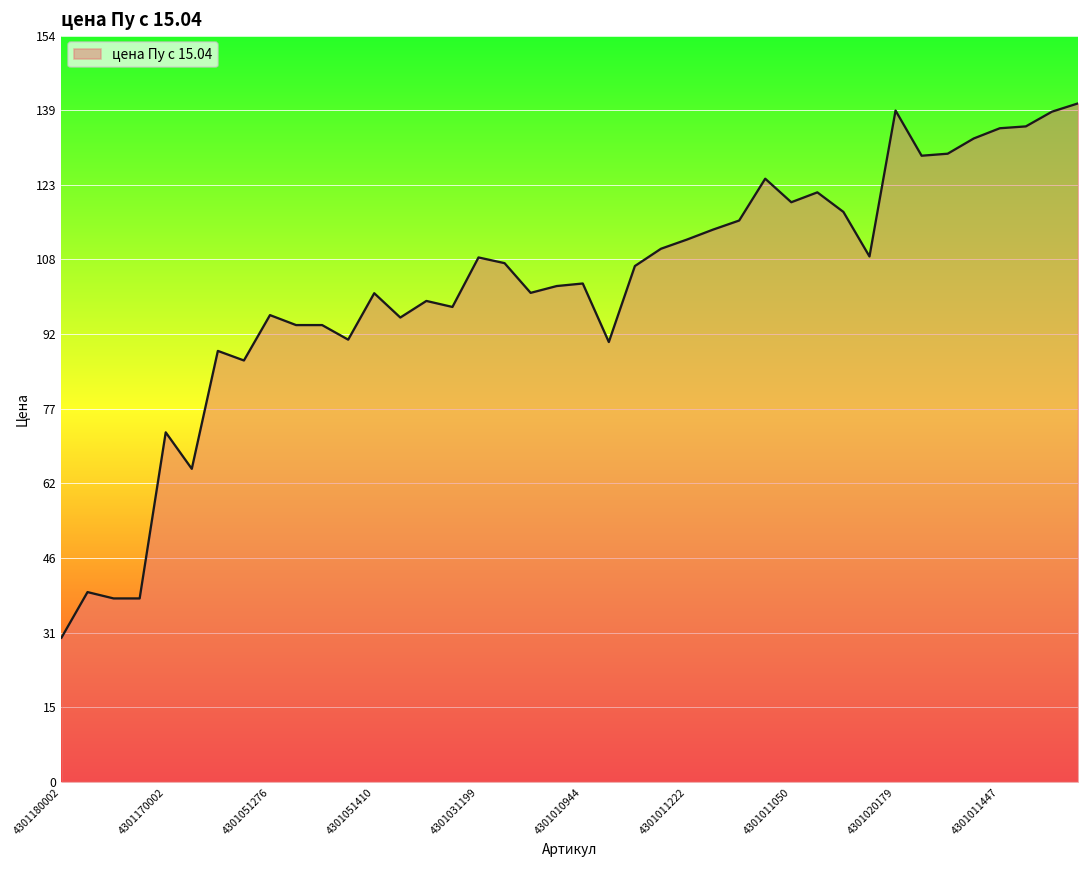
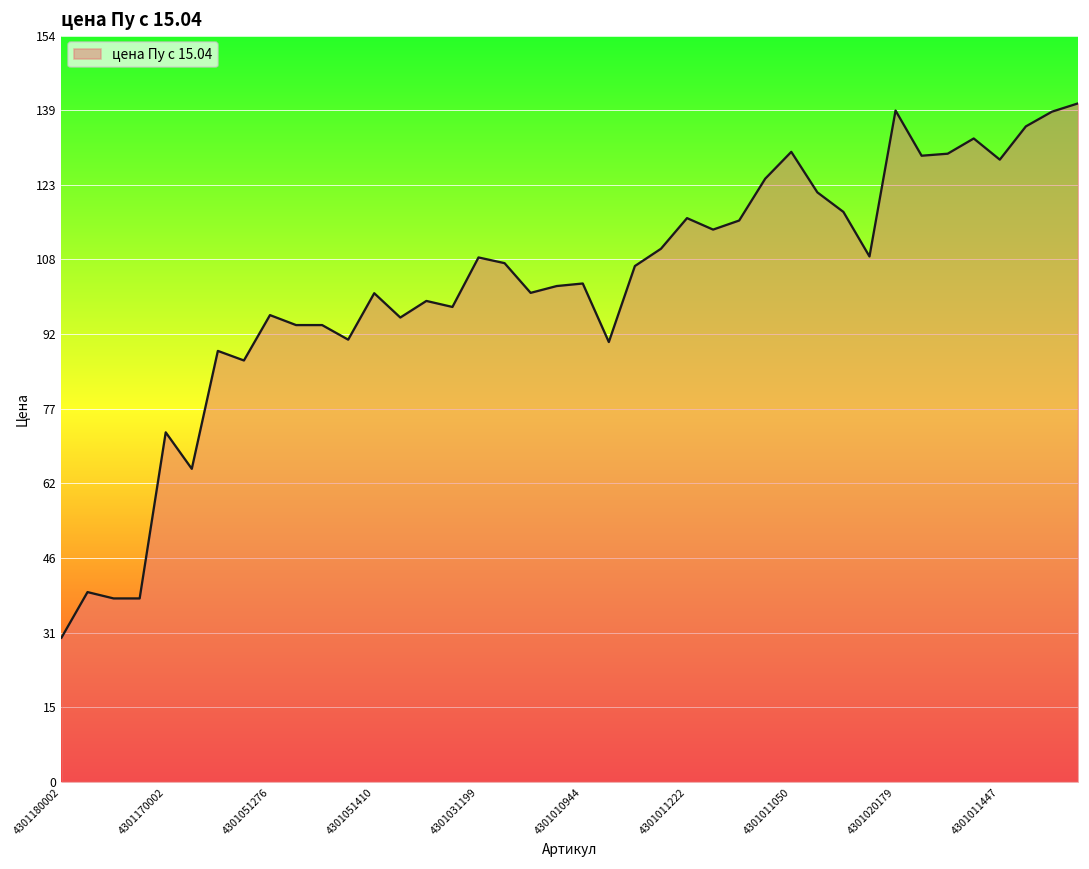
  {
    "4301180002": 30,
    "4301170002": 72,
    "4301051276": 96,
    "4301051410": 101,
    "4301031199": 108,
    "4301010944": 103,
-   "4301011222": 112,
-   "4301011050": 120,
+   "4301011222": 116,
+   "4301011050": 130,
    "4301020179": 139,
-   "4301011447": 135
+   "4301011447": 128
  }
